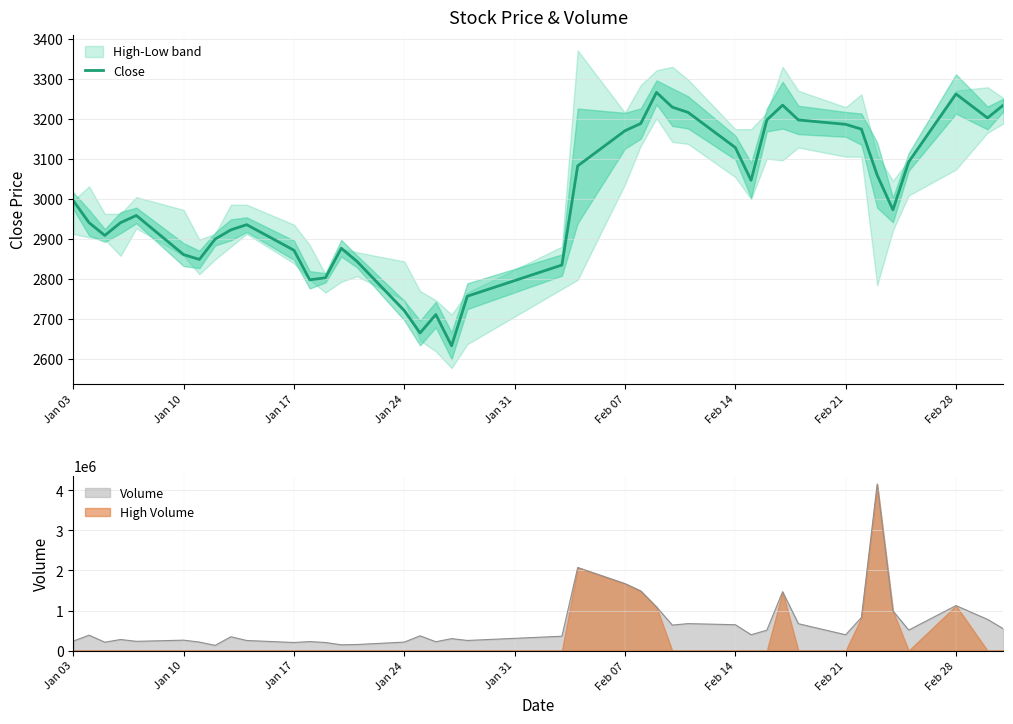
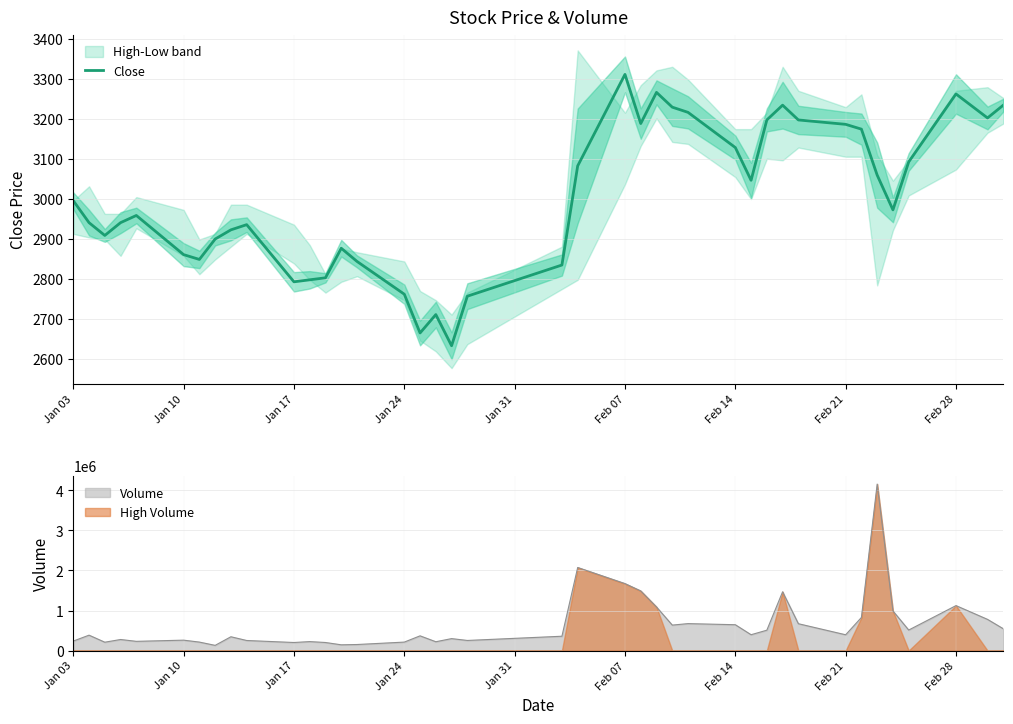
  {
    "Stock Price & Volume": {
      "Close": {
        "Jan 10": 2860,
-       "Jan 17": 2870,
-       "Jan 24": 2720,
-       "Feb 07": 3170,
+       "Jan 17": 2790,
+       "Jan 24": 2760,
+       "Feb 07": 3310,
        "Feb 14": 3130,
        "Feb 21": 3190,
        "Feb 28": 3260
      }
    }
  }
